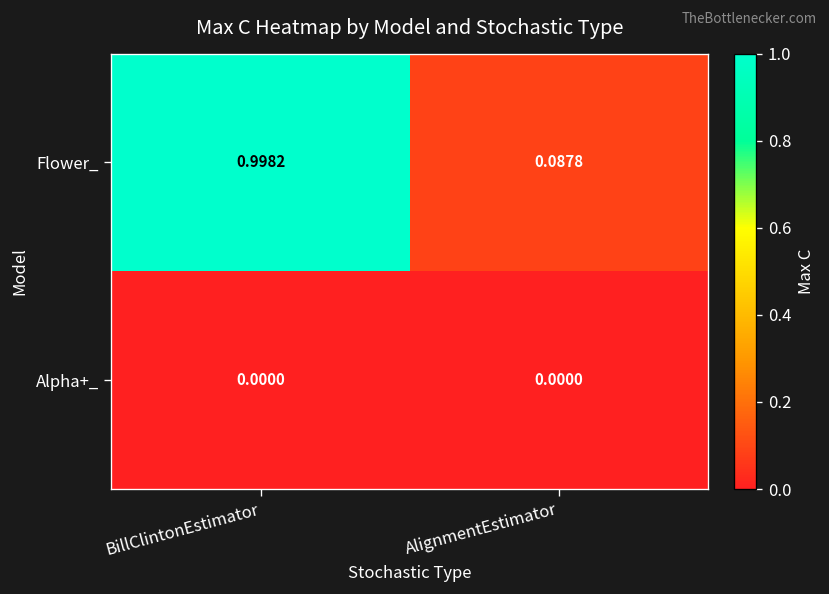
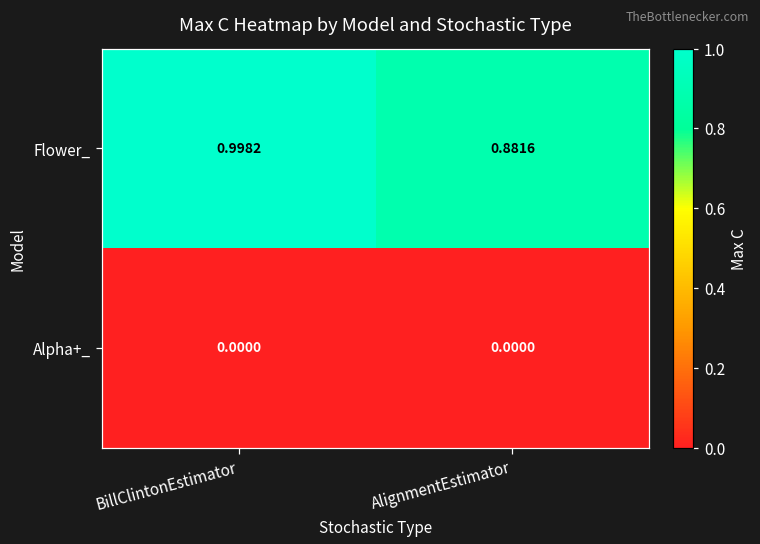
  {
    "Flower_": {
      "BillClintonEstimator": 0.9982,
-     "AlignmentEstimator": 0.0878
+     "AlignmentEstimator": 0.8816
    },
    "Alpha+_": {
      "BillClintonEstimator": 0.0000,
      "AlignmentEstimator": 0.0000
    }
  }
